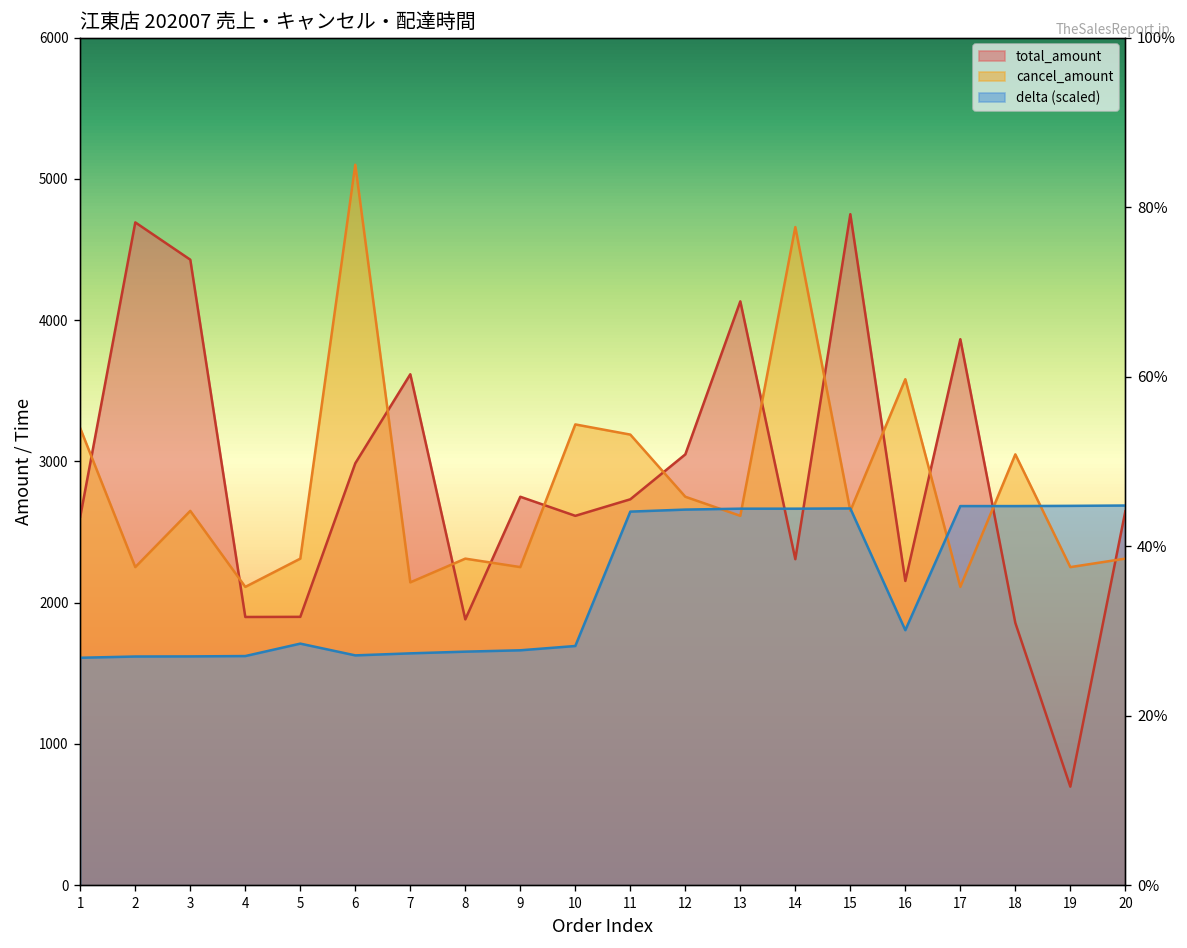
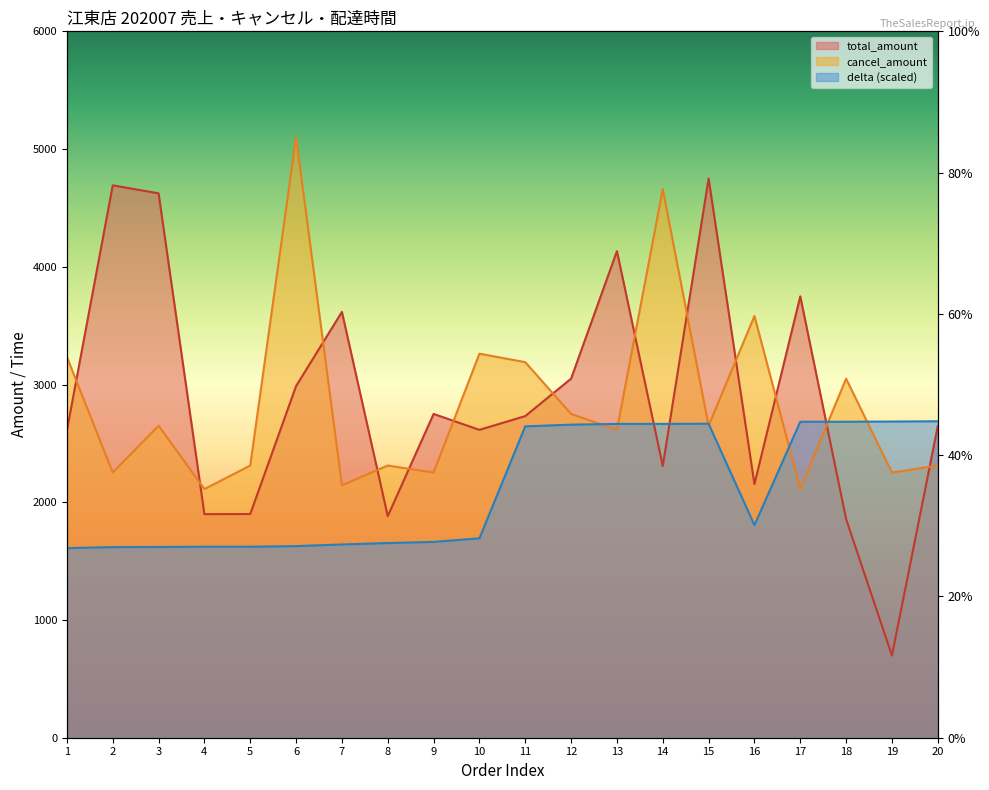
  {
    "total_amount": {
      "1": 2610,
      "2": 4690,
-     "3": 4430,
+     "3": 4620,
      "4": 1900,
      "5": 1900,
      "6": 2990,
      "7": 3620,
      "8": 1880,
      "9": 2750,
      "10": 2620,
      "11": 2730,
      "12": 3050,
      "13": 4130,
      "14": 2310,
      "15": 4750,
      "16": 2150,
-     "17": 3870,
+     "17": 3750,
      "18": 1860,
      "19": 700,
      "20": 2650
    },
    "cancel_amount": {
      "1": 3230,
      "2": 2250,
      "3": 2650,
      "4": 2110,
      "5": 2310,
      "6": 5100,
      "7": 2140,
      "8": 2310,
      "9": 2250,
      "10": 3260,
      "11": 3190,
      "12": 2750,
      "13": 2620,
      "14": 4660,
      "16": 3580,
      "17": 2110,
      "18": 3050,
      "19": 2250,
      "20": 2310
    },
    "delta (scaled)": {
      "1": 1610,
      "2": 1620,
      "3": 1620,
      "4": 1620,
-     "5": 1710,
+     "5": 1620,
      "6": 1630,
      "7": 1640,
      "8": 1650,
      "9": 1660,
      "10": 1690,
      "11": 2640,
      "12": 2660,
      "13": 2670,
      "14": 2670,
      "16": 1810,
      "17": 2680,
      "18": 2680,
      "19": 2690,
      "20": 2690
    }
  }
